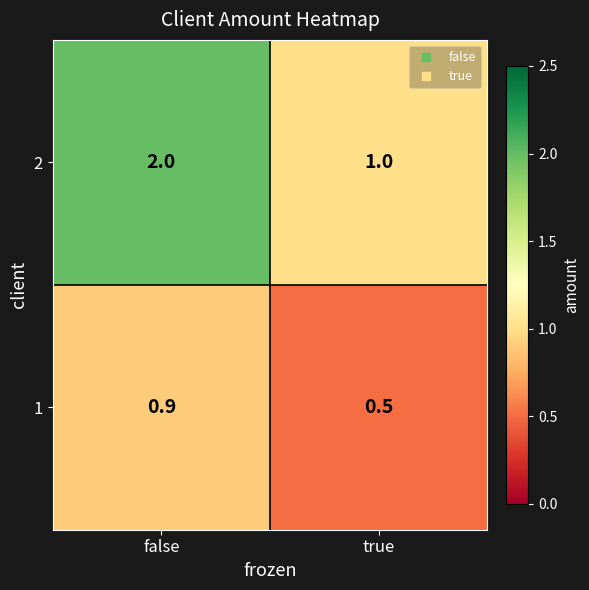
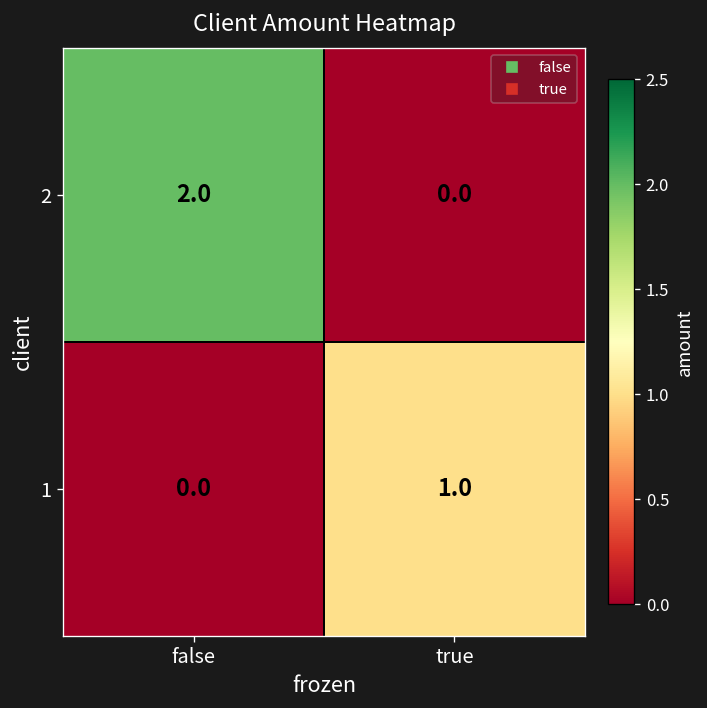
  {
    "2": {
      "false": 2.0,
-     "true": 1.0
+     "true": 0.0
    },
    "1": {
-     "false": 0.9,
-     "true": 0.5
+     "false": 0.0,
+     "true": 1.0
    }
  }
